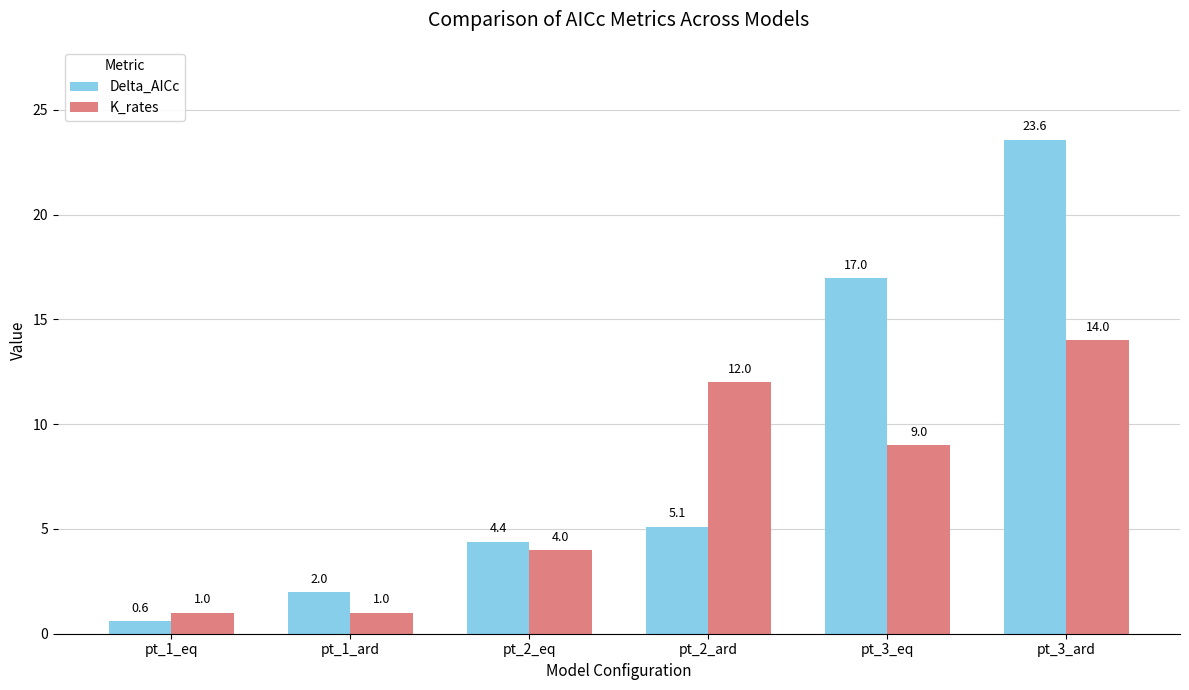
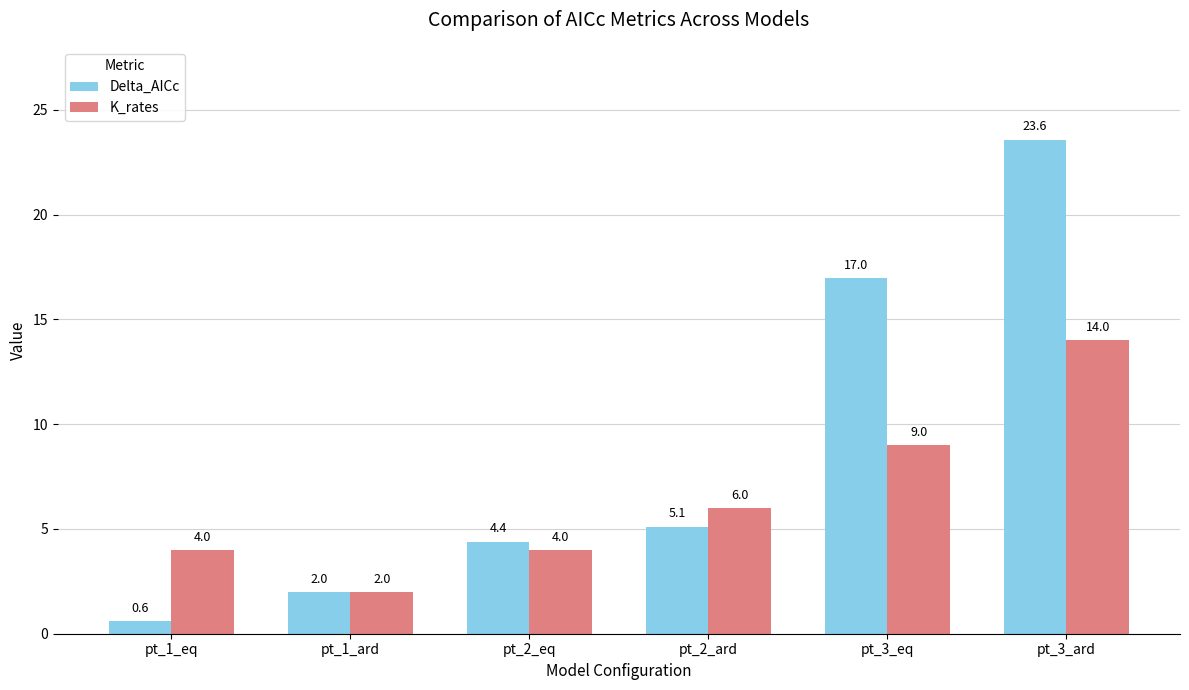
  {
    "Delta_AICc": {
      "pt_1_eq": 0.6,
      "pt_1_ard": 2.0,
      "pt_2_eq": 4.4,
      "pt_2_ard": 5.1,
      "pt_3_eq": 17.0,
      "pt_3_ard": 23.6
    },
    "K_rates": {
-     "pt_1_eq": 1.0,
-     "pt_1_ard": 1.0,
+     "pt_1_eq": 4.0,
+     "pt_1_ard": 2.0,
      "pt_2_eq": 4.0,
-     "pt_2_ard": 12.0,
+     "pt_2_ard": 6.0,
      "pt_3_eq": 9.0,
      "pt_3_ard": 14.0
    }
  }
